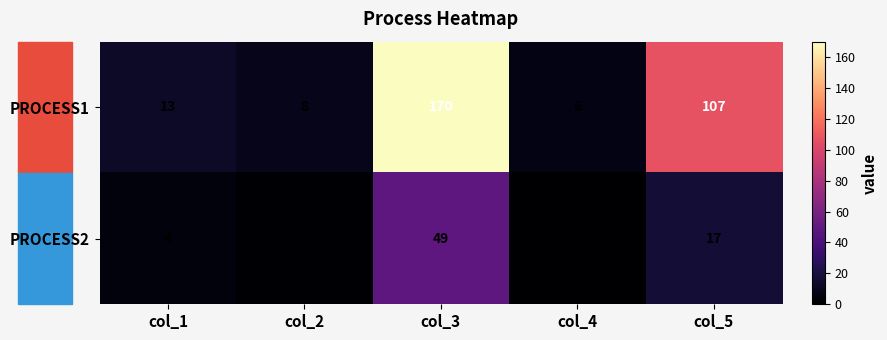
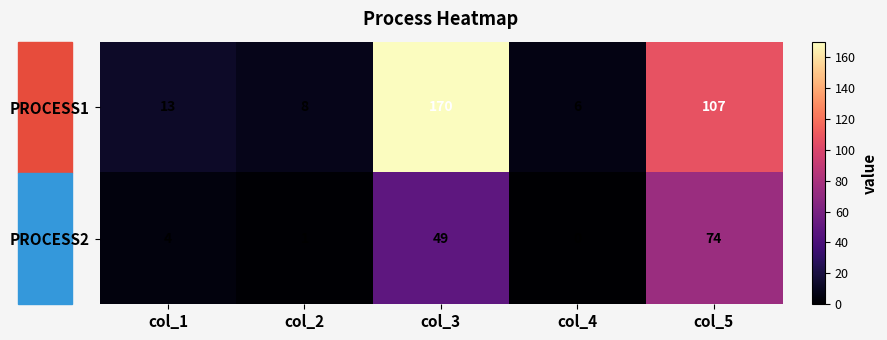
  {
    "PROCESS1": {
      "col_3": 170,
      "col_5": 107
    },
    "PROCESS2": {
      "col_3": 49,
-     "col_5": 17
+     "col_5": 74
    }
  }
